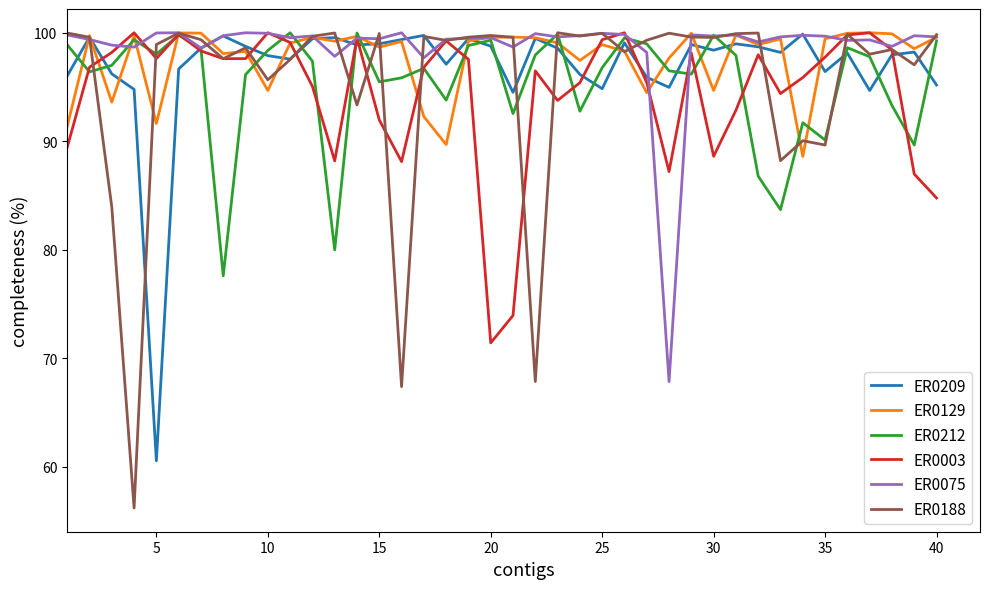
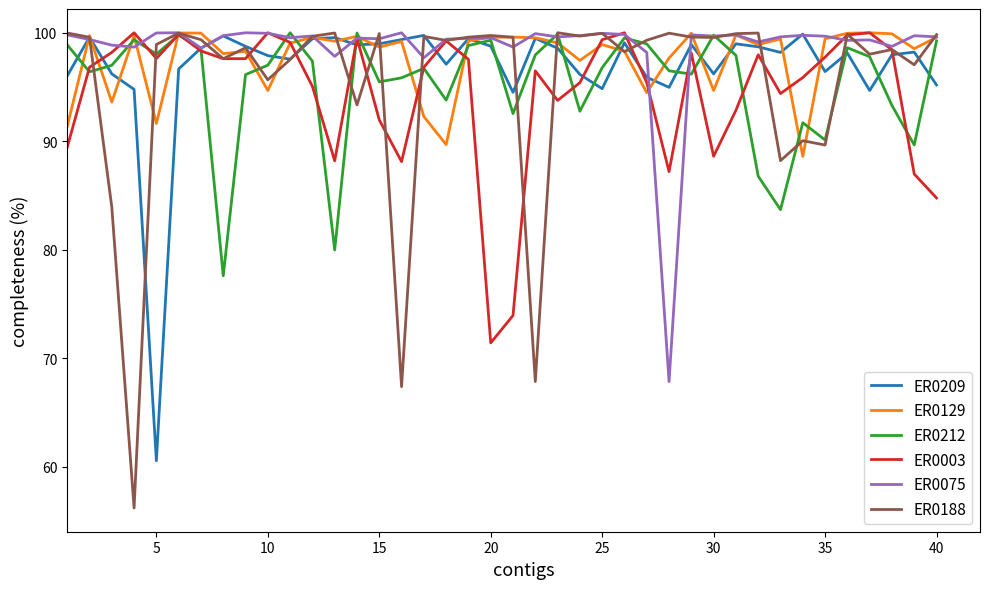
  {
    "ER0209": {
      "5": 60.6,
      "10": 97.9,
      "15": 99.0,
      "20": 98.8,
      "25": 94.8,
-     "30": 98.4,
+     "30": 96.2,
      "35": 96.4,
      "40": 95.2
    },
    "ER0129": {
      "5": 91.6,
      "10": 94.7,
      "15": 98.7,
      "25": 98.9,
      "30": 94.7,
      "35": 99.4
    },
    "ER0212": {
      "5": 98.0,
-     "10": 98.4,
+     "10": 97.0,
      "15": 95.5,
      "25": 96.8,
      "35": 90.1,
      "40": 99.3
    },
    "ER0003": {
      "5": 97.6,
      "15": 92.0,
      "20": 71.4,
      "25": 99.4,
      "30": 88.6,
      "35": 97.8,
      "40": 84.8
    },
    "ER0075": {
      "5": 100.0,
      "15": 99.4,
      "35": 99.7
    },
    "ER0188": {
      "5": 98.9,
      "10": 95.7,
      "15": 99.9,
      "35": 89.7
    }
  }
